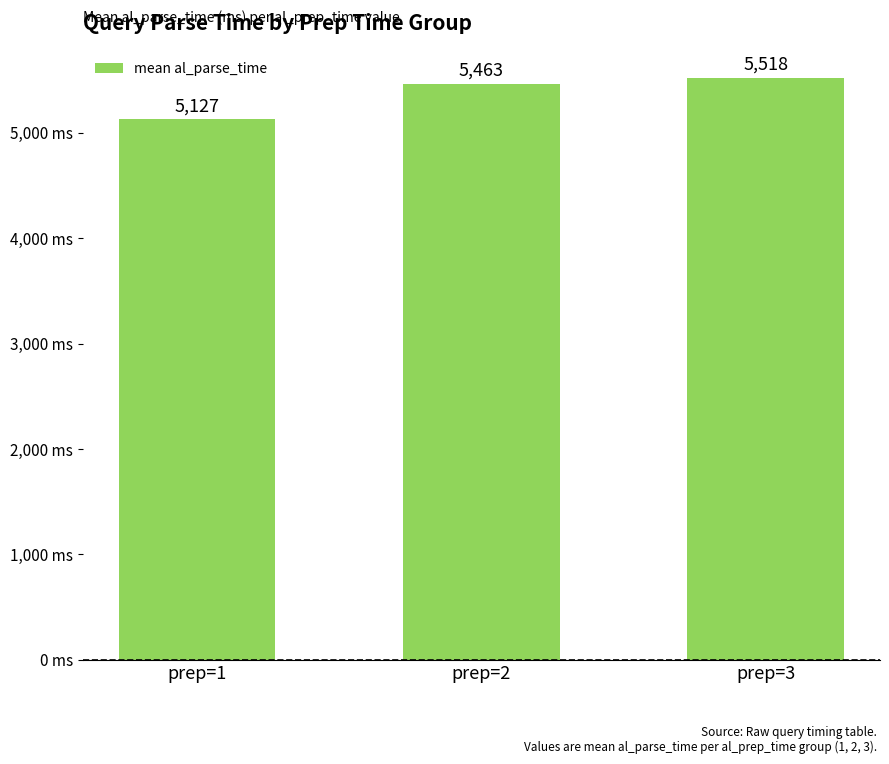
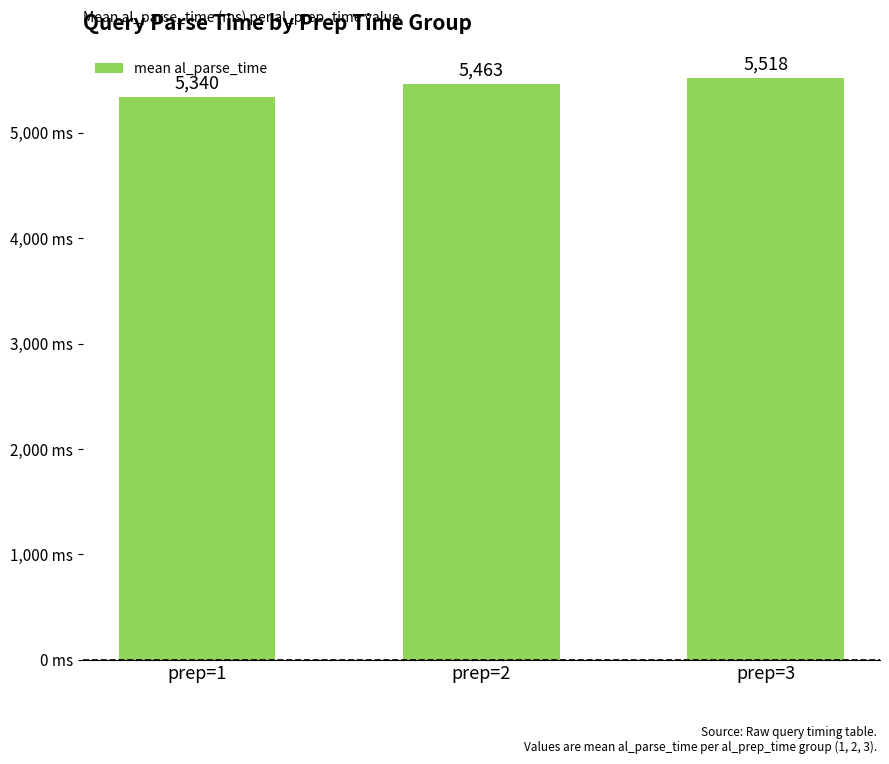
  {
-   "prep=1": "5,127",
+   "prep=1": "5,340",
    "prep=2": "5,463",
    "prep=3": "5,518"
  }
